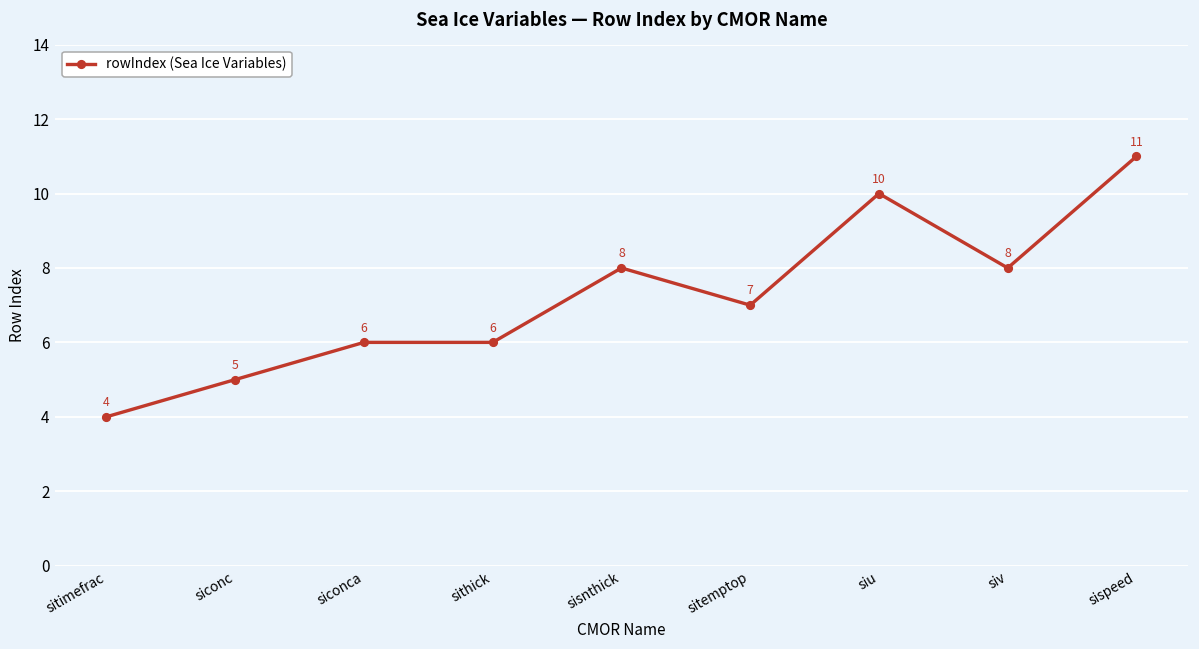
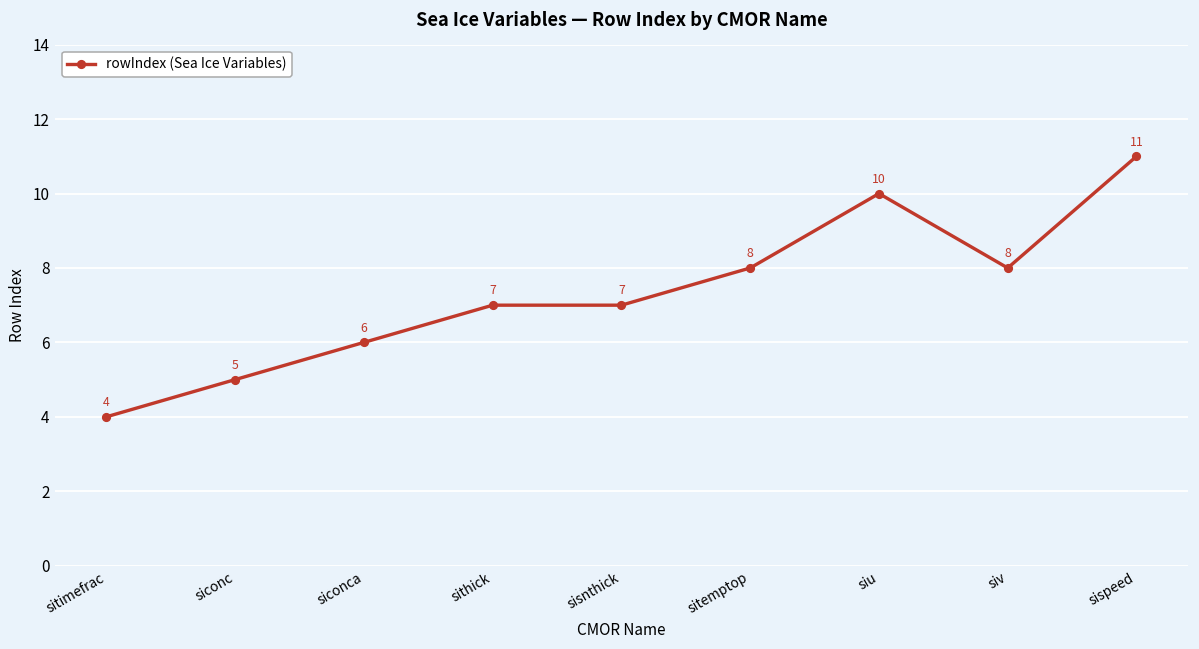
  {
    "sitimefrac": 4,
    "siconc": 5,
    "siconca": 6,
-   "sithick": 6,
-   "sisnthick": 8,
-   "sitemptop": 7,
+   "sithick": 7,
+   "sisnthick": 7,
+   "sitemptop": 8,
    "siu": 10,
    "siv": 8,
    "sispeed": 11
  }
